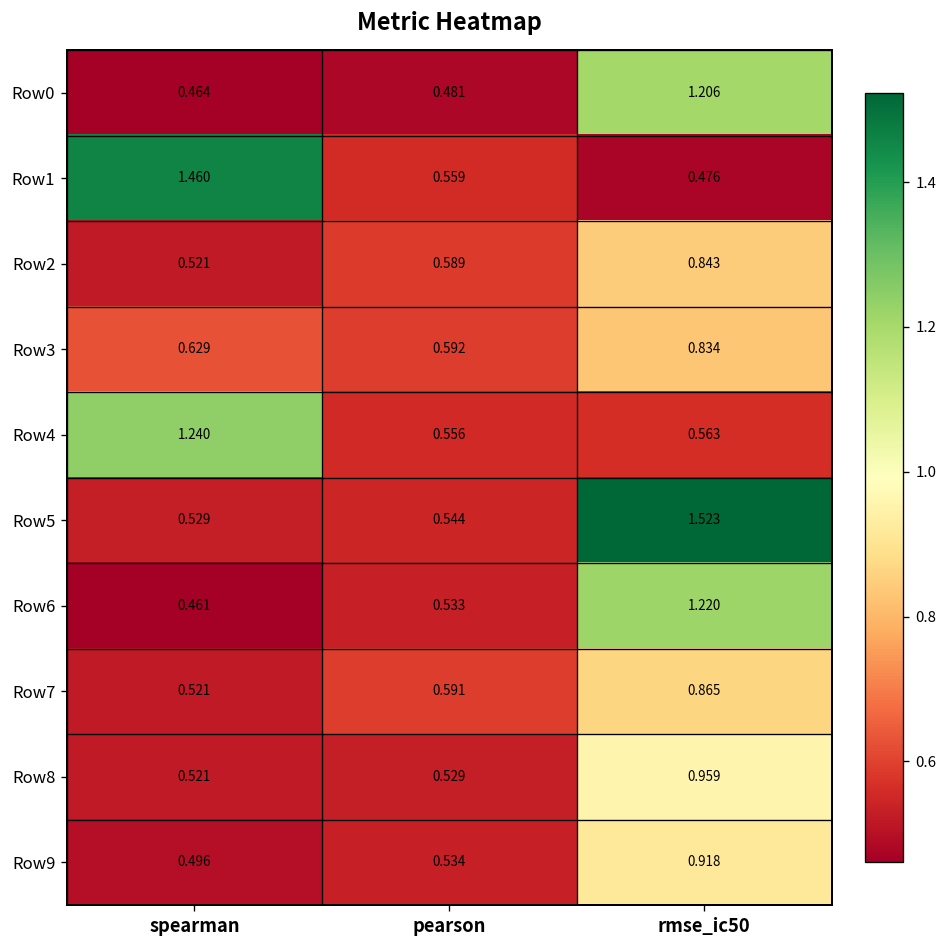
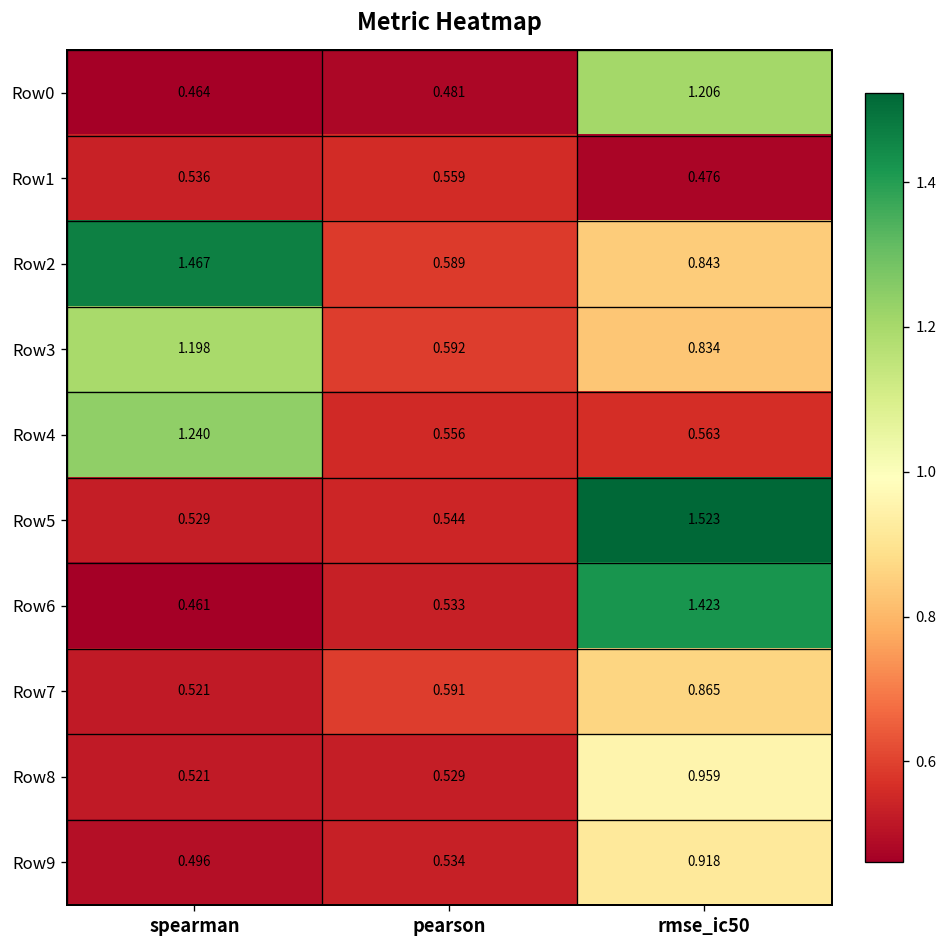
  {
    "Row0": {
      "spearman": 0.464,
      "pearson": 0.481,
      "rmse_ic50": 1.206
    },
    "Row1": {
-     "spearman": 1.460,
+     "spearman": 0.536,
      "pearson": 0.559,
      "rmse_ic50": 0.476
    },
    "Row2": {
-     "spearman": 0.521,
+     "spearman": 1.467,
      "pearson": 0.589,
      "rmse_ic50": 0.843
    },
    "Row3": {
-     "spearman": 0.629,
+     "spearman": 1.198,
      "pearson": 0.592,
      "rmse_ic50": 0.834
    },
    "Row4": {
      "spearman": 1.240,
      "pearson": 0.556,
      "rmse_ic50": 0.563
    },
    "Row5": {
      "spearman": 0.529,
      "pearson": 0.544,
      "rmse_ic50": 1.523
    },
    "Row6": {
      "spearman": 0.461,
      "pearson": 0.533,
-     "rmse_ic50": 1.220
+     "rmse_ic50": 1.423
    },
    "Row7": {
      "spearman": 0.521,
      "pearson": 0.591,
      "rmse_ic50": 0.865
    },
    "Row8": {
      "spearman": 0.521,
      "pearson": 0.529,
      "rmse_ic50": 0.959
    },
    "Row9": {
      "spearman": 0.496,
      "pearson": 0.534,
      "rmse_ic50": 0.918
    }
  }
